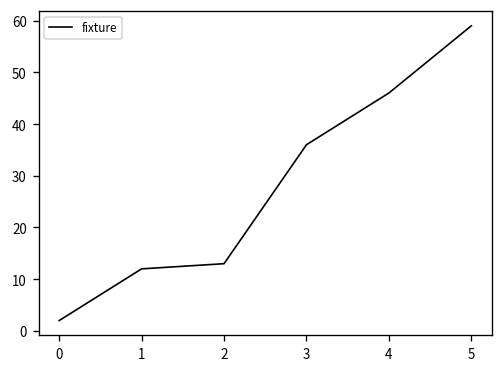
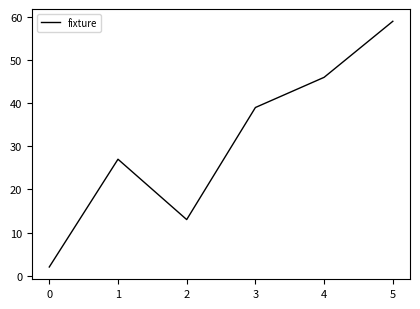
  {
    "0": 2,
-   "1": 12,
+   "1": 27,
    "2": 13,
-   "3": 36,
+   "3": 39,
    "4": 46,
    "5": 59
  }
